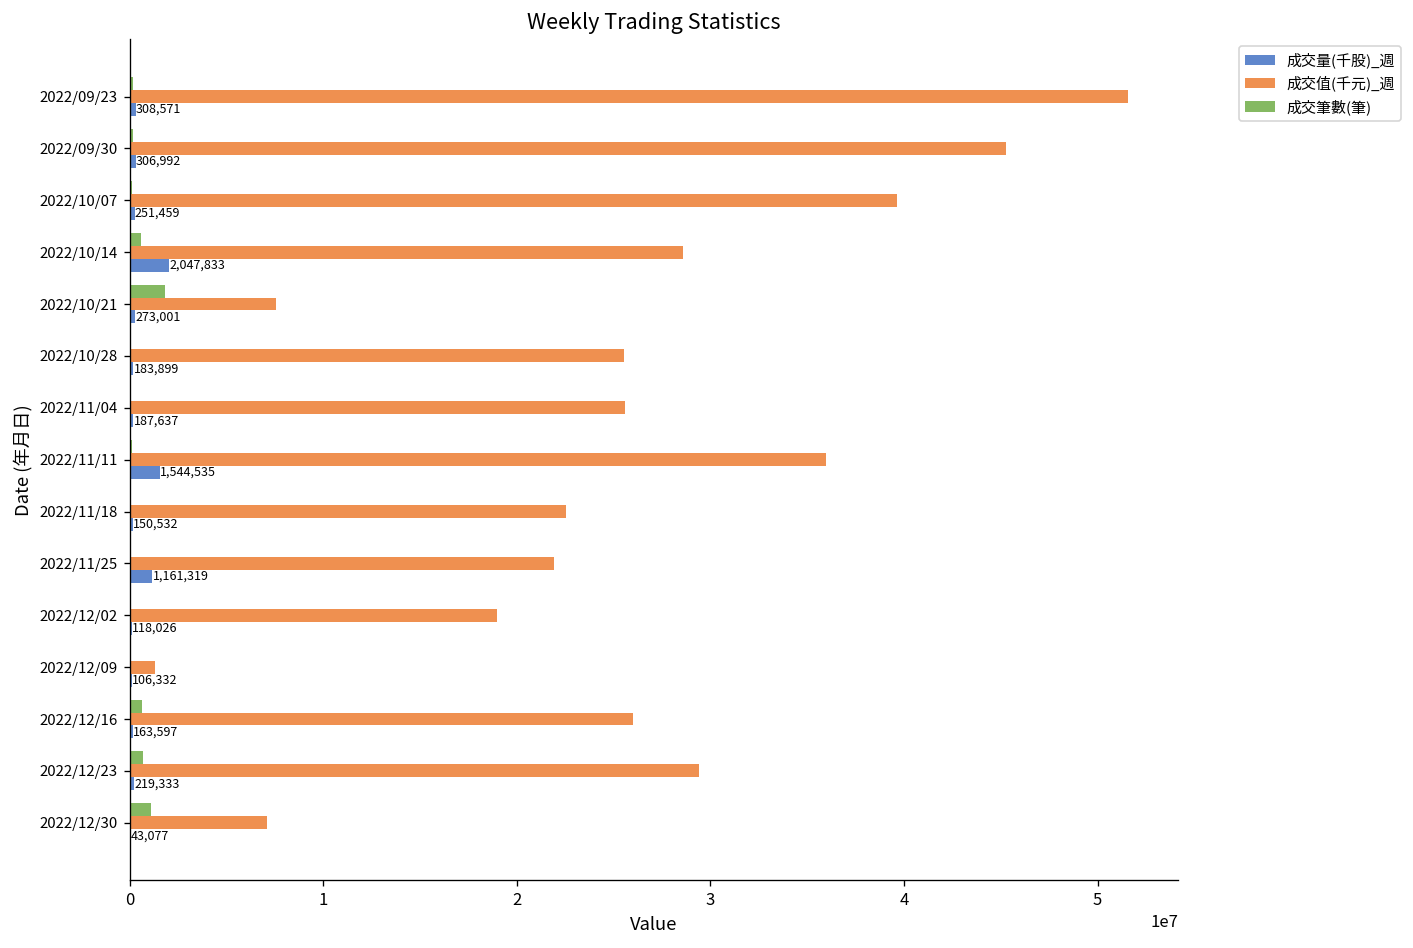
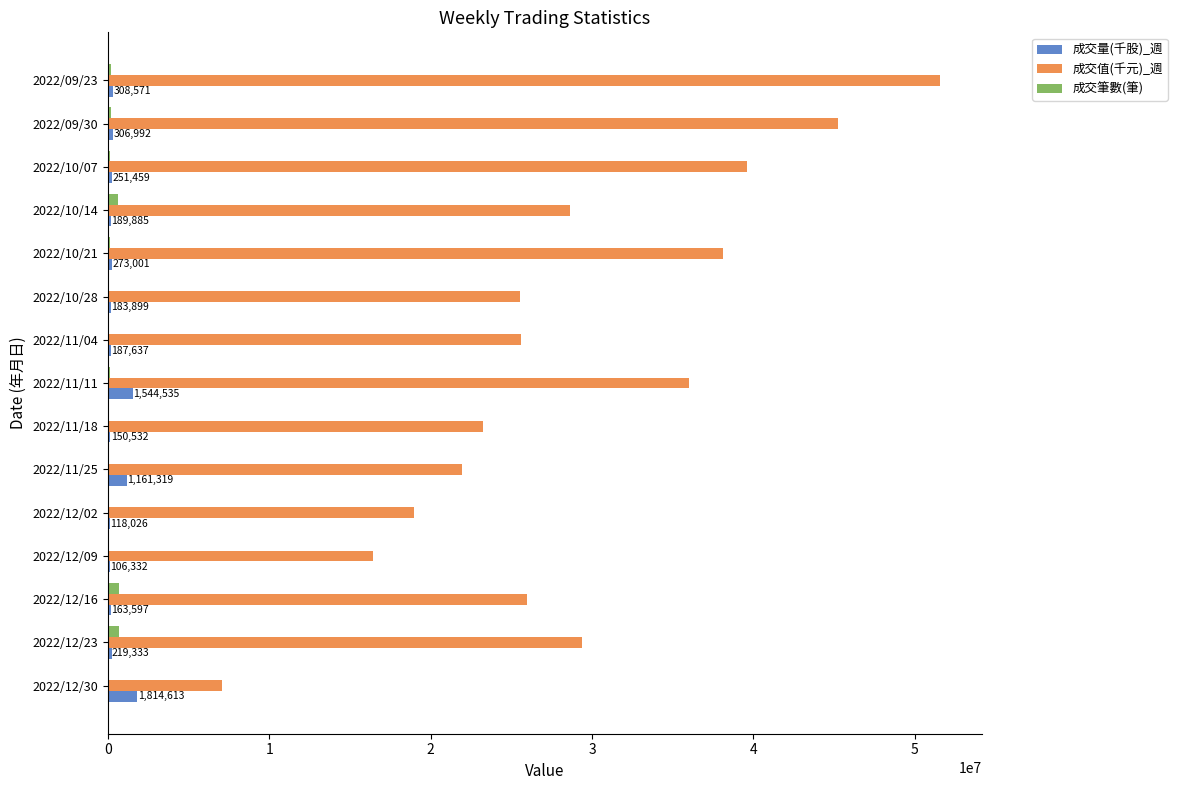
  {
    "成交量(千股)_週": {
      "2022/09/23": "308,571",
      "2022/09/30": "306,992",
      "2022/10/07": "251,459",
-     "2022/10/14": "2,047,833",
+     "2022/10/14": "189,885",
      "2022/10/21": "273,001",
      "2022/10/28": "183,899",
      "2022/11/04": "187,637",
      "2022/11/11": "1,544,535",
      "2022/11/18": "150,532",
      "2022/11/25": "1,161,319",
      "2022/12/02": "118,026",
      "2022/12/09": "106,332",
      "2022/12/16": "163,597",
      "2022/12/23": "219,333",
-     "2022/12/30": "43,077"
+     "2022/12/30": "1,814,613"
    },
    "成交值(千元)_週": {
      "2022/09/23": "51600000",
      "2022/09/30": "45200000",
      "2022/10/07": "39600000",
      "2022/10/14": "28600000",
-     "2022/10/21": "7600000",
+     "2022/10/21": "38100000",
      "2022/10/28": "25500000",
      "2022/11/04": "25600000",
      "2022/11/11": "36000000",
-     "2022/11/18": "22500000",
+     "2022/11/18": "23200000",
      "2022/11/25": "21900000",
      "2022/12/02": "19000000",
-     "2022/12/09": "1300000",
+     "2022/12/09": "16400000",
      "2022/12/16": "26000000",
      "2022/12/23": "29400000",
      "2022/12/30": "7100000"
    },
    "成交筆數(筆)": {
      "2022/09/23": "200000",
      "2022/09/30": "200000",
      "2022/10/14": "600000",
-     "2022/10/21": "1800000",
+     "2022/10/21": "100000",
      "2022/12/16": "700000",
      "2022/12/23": "700000",
-     "2022/12/30": "1100000"
+     "2022/12/30": "0"
    }
  }
